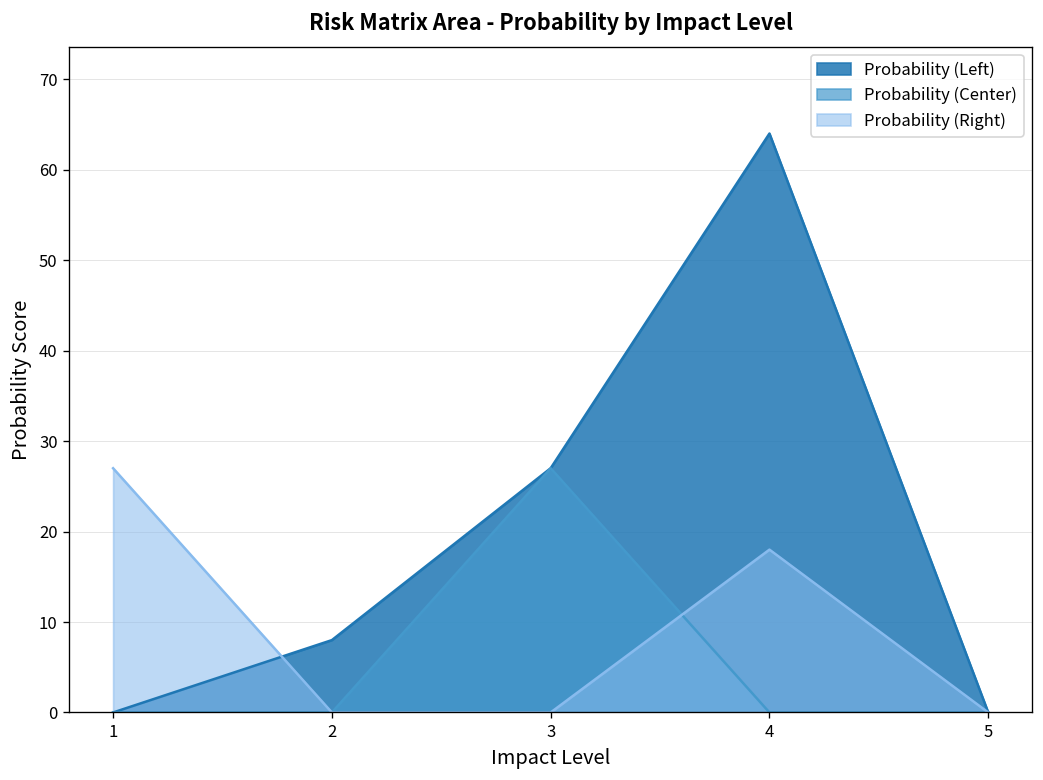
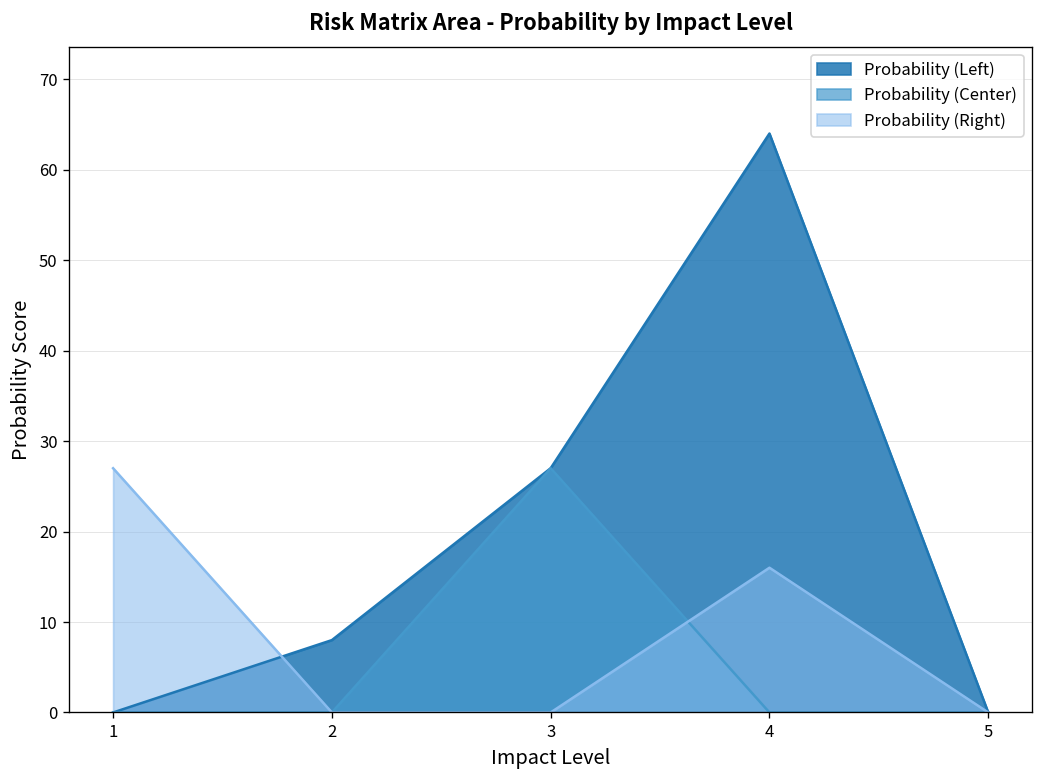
  {
    "Probability (Right)": {
      "1": 27,
      "3": 0,
-     "4": 18
+     "4": 16
    }
  }
